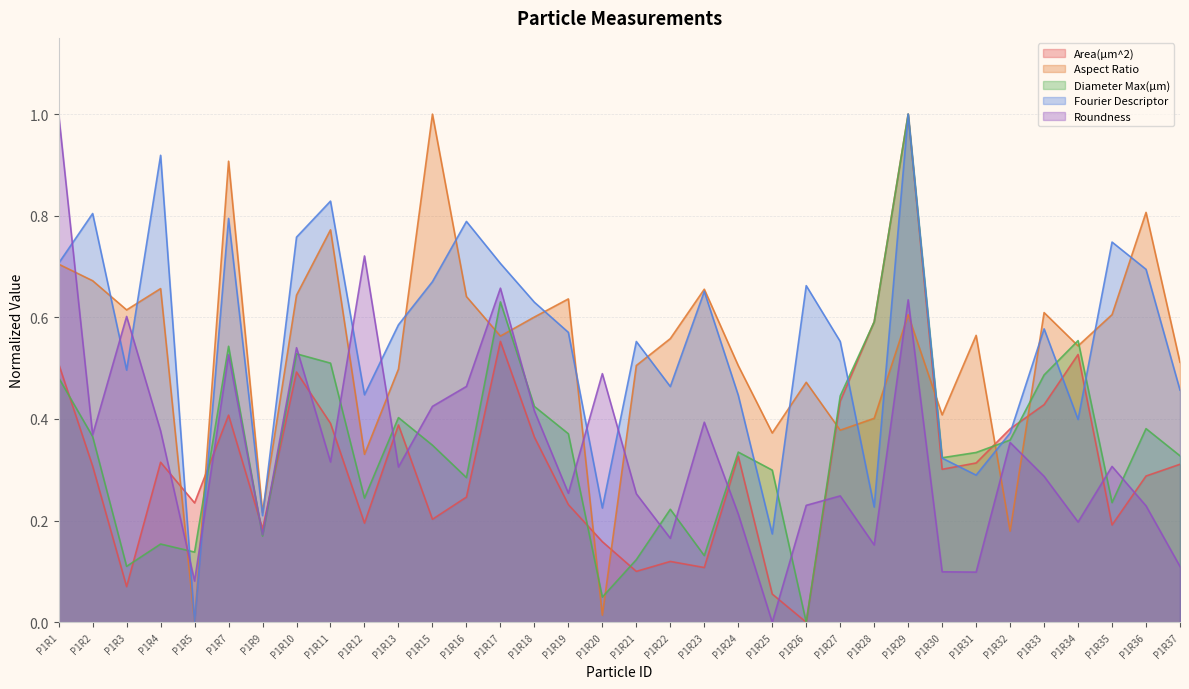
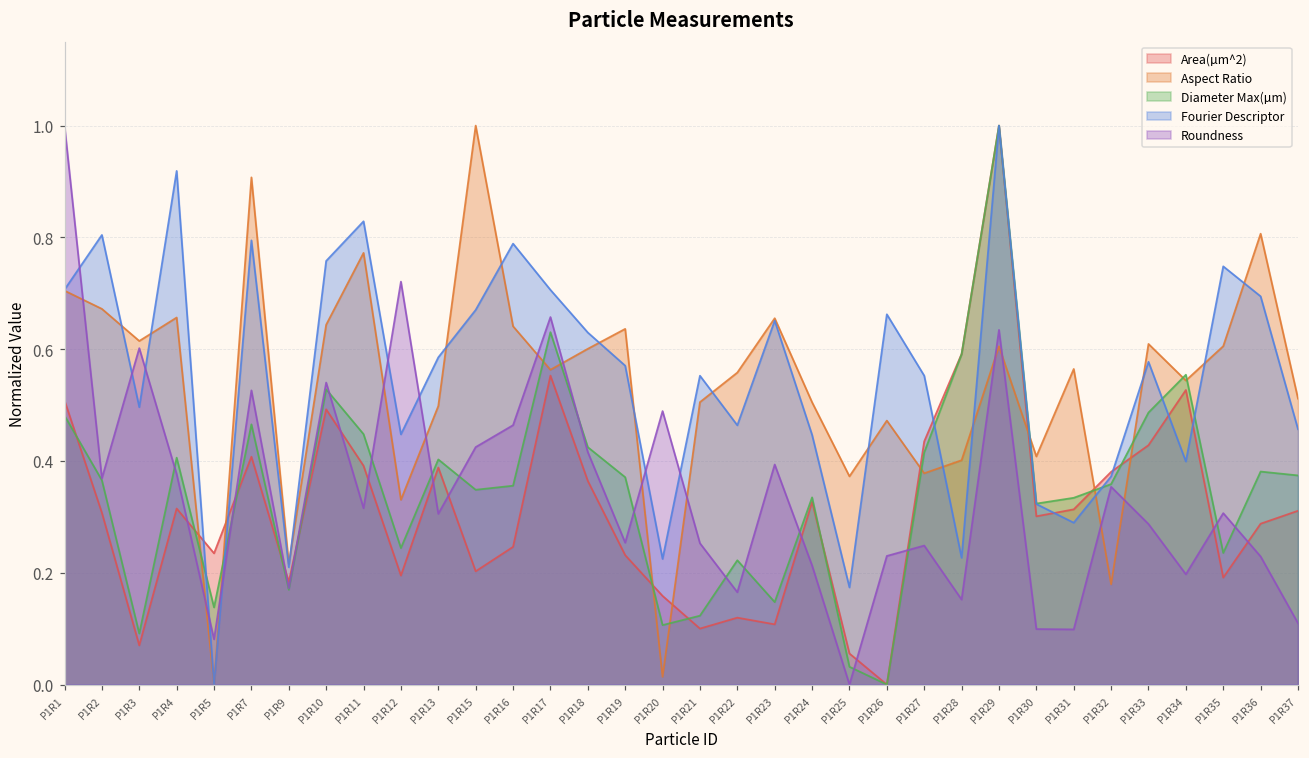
  {
    "Diameter Max(µm)": {
      "P1R1": 0.48,
-     "P1R3": 0.11,
-     "P1R4": 0.15,
+     "P1R3": 0.09,
+     "P1R4": 0.41,
      "P1R5": 0.14,
-     "P1R7": 0.54,
+     "P1R7": 0.47,
      "P1R10": 0.53,
-     "P1R11": 0.51,
+     "P1R11": 0.45,
      "P1R12": 0.24,
      "P1R13": 0.40,
      "P1R15": 0.35,
-     "P1R16": 0.28,
+     "P1R16": 0.36,
      "P1R17": 0.63,
      "P1R18": 0.42,
      "P1R19": 0.37,
-     "P1R20": 0.05,
+     "P1R20": 0.11,
      "P1R21": 0.12,
      "P1R22": 0.22,
-     "P1R23": 0.13,
+     "P1R23": 0.15,
      "P1R24": 0.33,
-     "P1R25": 0.30,
-     "P1R27": 0.45,
+     "P1R25": 0.03,
+     "P1R27": 0.42,
      "P1R31": 0.33,
      "P1R33": 0.49,
      "P1R34": 0.55,
      "P1R35": 0.24,
      "P1R36": 0.38,
-     "P1R37": 0.33
+     "P1R37": 0.37
    }
  }
